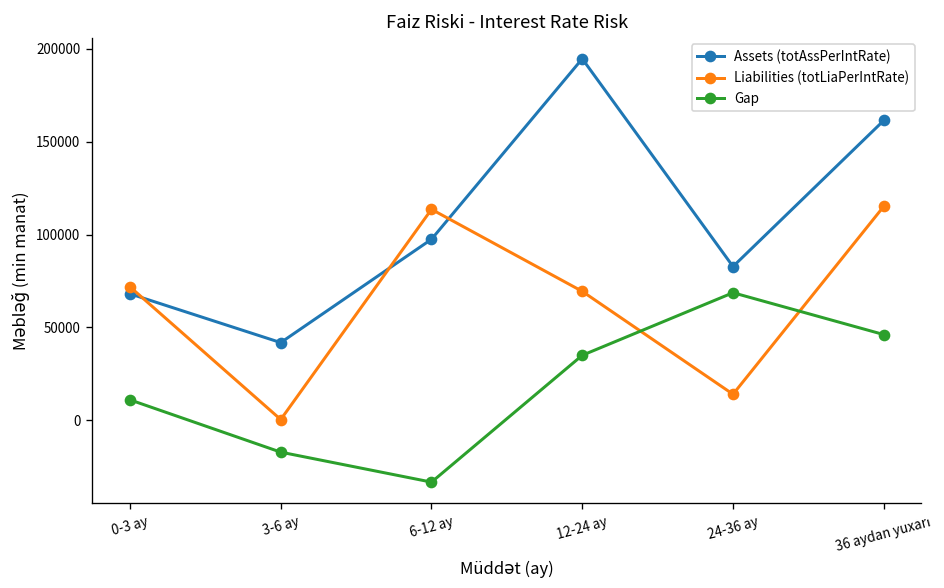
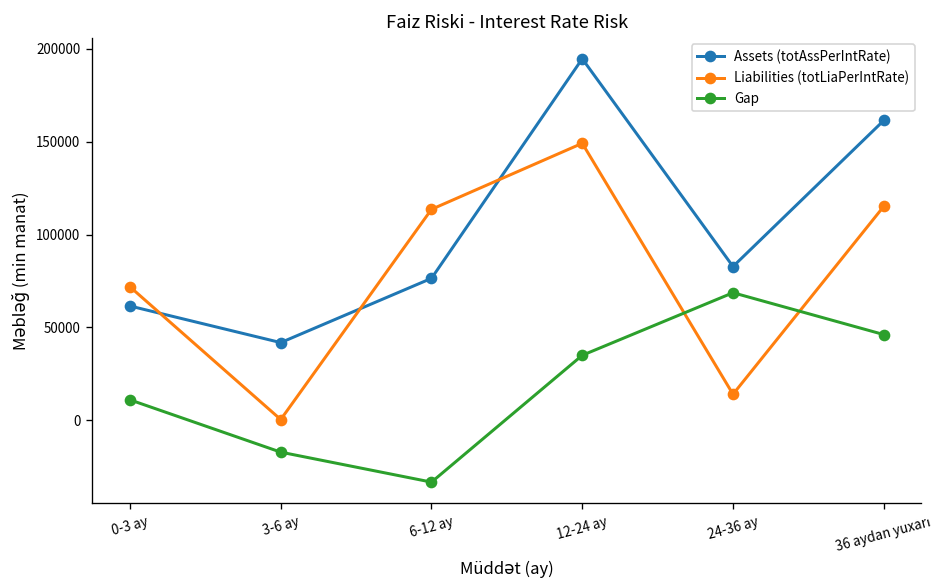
  {
    "Assets (totAssPerIntRate)": {
-     "0-3 ay": 68000,
+     "0-3 ay": 62000,
      "3-6 ay": 42000,
-     "6-12 ay": 97000,
+     "6-12 ay": 76000,
      "12-24 ay": 195000,
      "24-36 ay": 83000,
      "36 aydan yuxarı": 161000
    },
    "Liabilities (totLiaPerIntRate)": {
      "0-3 ay": 72000,
      "3-6 ay": 0,
      "6-12 ay": 114000,
-     "12-24 ay": 69000,
+     "12-24 ay": 149000,
      "24-36 ay": 14000,
      "36 aydan yuxarı": 115000
    },
    "Gap": {
      "0-3 ay": 11000,
      "3-6 ay": -17000,
      "6-12 ay": -33000,
      "12-24 ay": 35000,
      "24-36 ay": 69000,
      "36 aydan yuxarı": 46000
    }
  }
